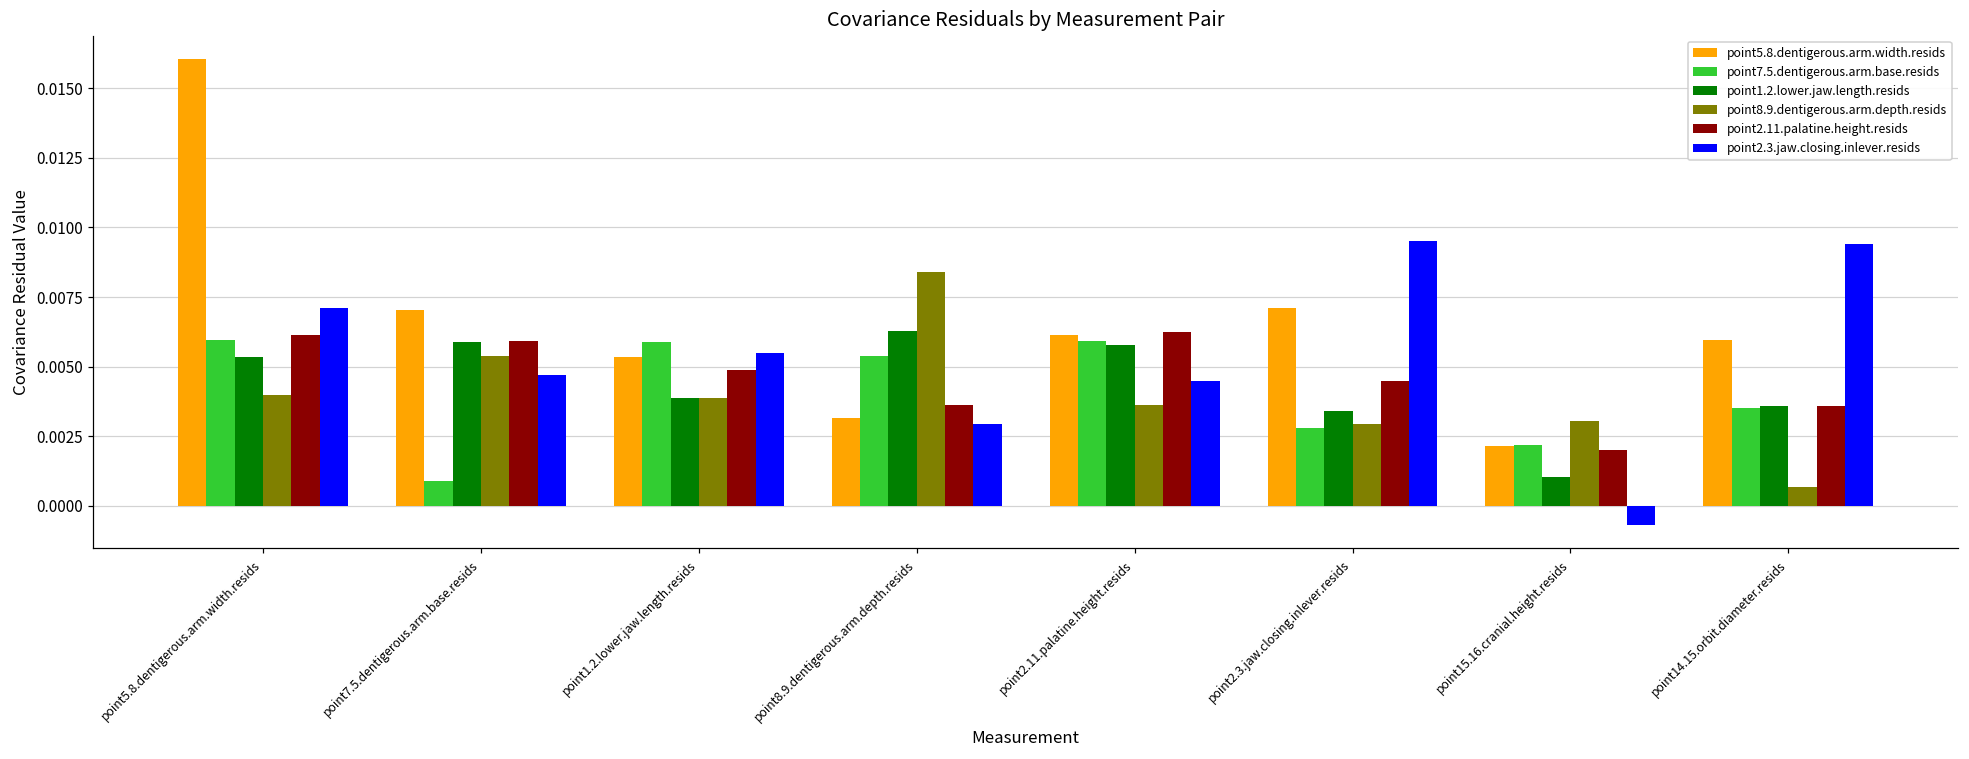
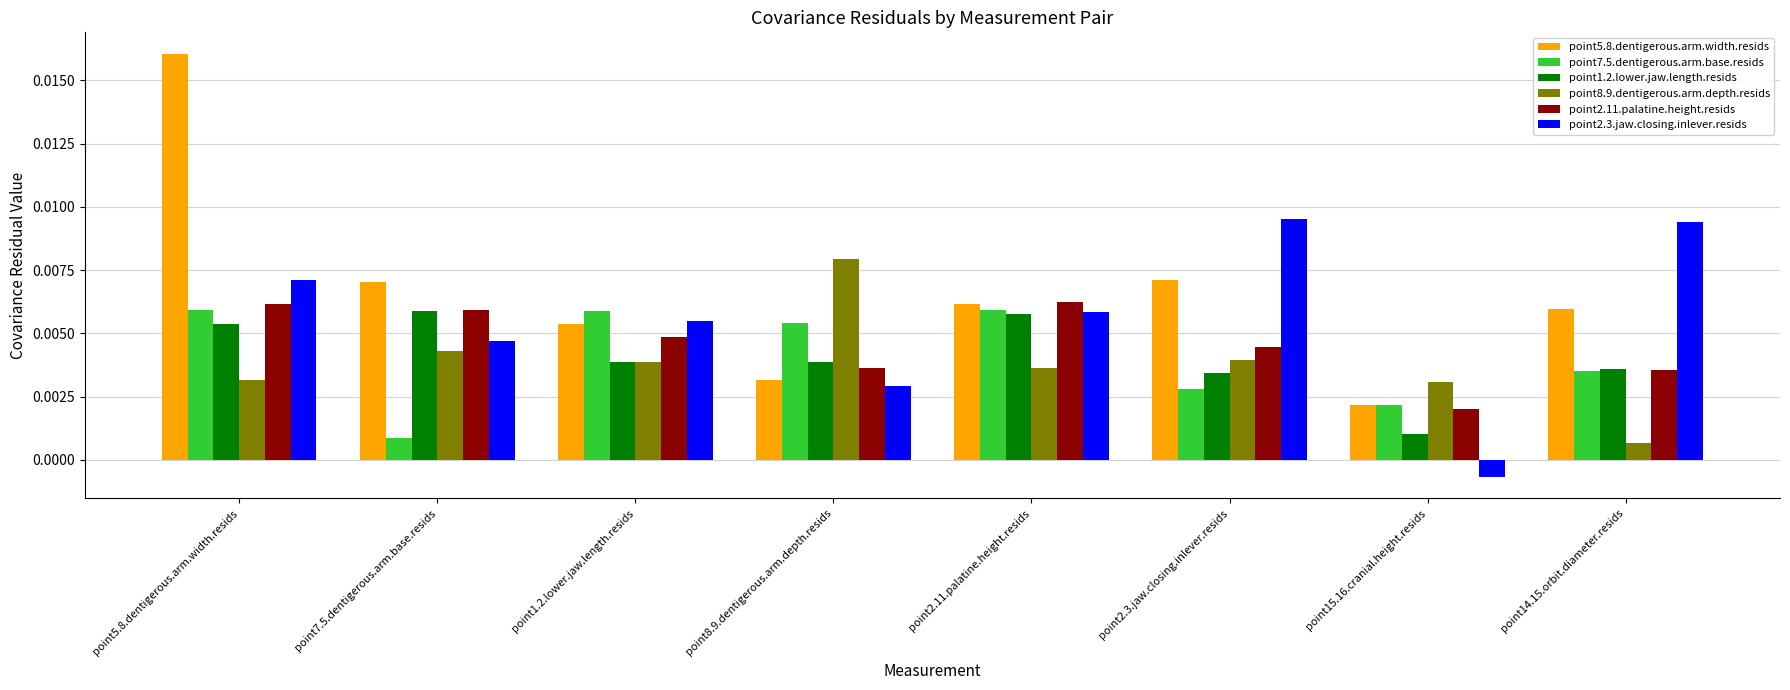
  {
    "point5.8.dentigerous.arm.width.resids": {
      "point5.8.dentigerous.arm.width.resids": 0.0161,
      "point7.5.dentigerous.arm.base.resids": 0.0070,
      "point1.2.lower.jaw.length.resids": 0.0054,
      "point8.9.dentigerous.arm.depth.resids": 0.0032,
      "point2.11.palatine.height.resids": 0.0061,
      "point2.3.jaw.closing.inlever.resids": 0.0071,
      "point15.16.cranial.height.resids": 0.0022,
      "point14.15.orbit.diameter.resids": 0.0060
    },
    "point7.5.dentigerous.arm.base.resids": {
      "point5.8.dentigerous.arm.width.resids": 0.0059,
      "point7.5.dentigerous.arm.base.resids": 0.0009,
      "point1.2.lower.jaw.length.resids": 0.0059,
      "point8.9.dentigerous.arm.depth.resids": 0.0054,
      "point2.11.palatine.height.resids": 0.0059,
      "point2.3.jaw.closing.inlever.resids": 0.0028,
      "point15.16.cranial.height.resids": 0.0022,
      "point14.15.orbit.diameter.resids": 0.0035
    },
    "point1.2.lower.jaw.length.resids": {
      "point5.8.dentigerous.arm.width.resids": 0.0054,
      "point7.5.dentigerous.arm.base.resids": 0.0059,
      "point1.2.lower.jaw.length.resids": 0.0039,
-     "point8.9.dentigerous.arm.depth.resids": 0.0063,
+     "point8.9.dentigerous.arm.depth.resids": 0.0039,
      "point2.11.palatine.height.resids": 0.0058,
      "point2.3.jaw.closing.inlever.resids": 0.0034,
      "point15.16.cranial.height.resids": 0.0010,
      "point14.15.orbit.diameter.resids": 0.0036
    },
    "point8.9.dentigerous.arm.depth.resids": {
-     "point5.8.dentigerous.arm.width.resids": 0.0040,
-     "point7.5.dentigerous.arm.base.resids": 0.0054,
+     "point5.8.dentigerous.arm.width.resids": 0.0032,
+     "point7.5.dentigerous.arm.base.resids": 0.0043,
      "point1.2.lower.jaw.length.resids": 0.0039,
-     "point8.9.dentigerous.arm.depth.resids": 0.0084,
+     "point8.9.dentigerous.arm.depth.resids": 0.0080,
      "point2.11.palatine.height.resids": 0.0036,
-     "point2.3.jaw.closing.inlever.resids": 0.0029,
+     "point2.3.jaw.closing.inlever.resids": 0.0039,
      "point15.16.cranial.height.resids": 0.0031,
      "point14.15.orbit.diameter.resids": 0.0007
    },
    "point2.11.palatine.height.resids": {
      "point5.8.dentigerous.arm.width.resids": 0.0061,
      "point7.5.dentigerous.arm.base.resids": 0.0059,
      "point1.2.lower.jaw.length.resids": 0.0049,
      "point8.9.dentigerous.arm.depth.resids": 0.0036,
      "point2.11.palatine.height.resids": 0.0062,
      "point2.3.jaw.closing.inlever.resids": 0.0045,
      "point15.16.cranial.height.resids": 0.0020,
      "point14.15.orbit.diameter.resids": 0.0036
    },
    "point2.3.jaw.closing.inlever.resids": {
      "point5.8.dentigerous.arm.width.resids": 0.0071,
      "point7.5.dentigerous.arm.base.resids": 0.0047,
      "point1.2.lower.jaw.length.resids": 0.0055,
      "point8.9.dentigerous.arm.depth.resids": 0.0029,
-     "point2.11.palatine.height.resids": 0.0045,
+     "point2.11.palatine.height.resids": 0.0059,
      "point2.3.jaw.closing.inlever.resids": 0.0095,
      "point15.16.cranial.height.resids": -0.0007,
      "point14.15.orbit.diameter.resids": 0.0094
    }
  }
